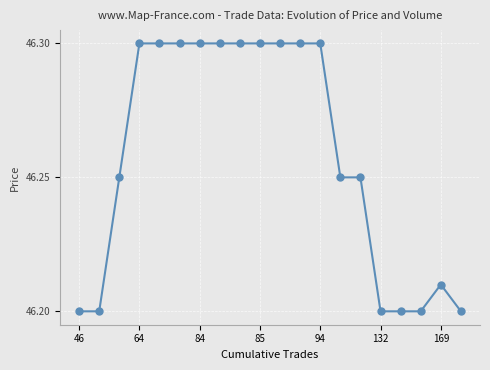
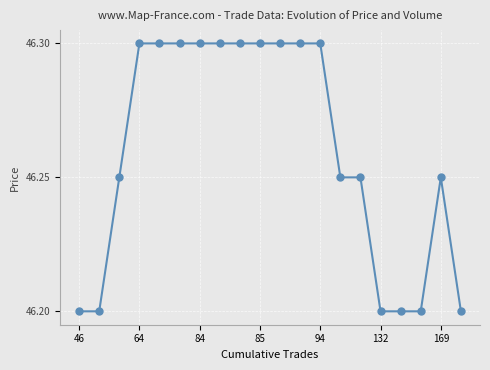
  {
    "46": 46.20,
    "64": 46.30,
    "84": 46.30,
    "85": 46.30,
    "94": 46.30,
    "132": 46.20,
-   "169": 46.21
+   "169": 46.25
  }
